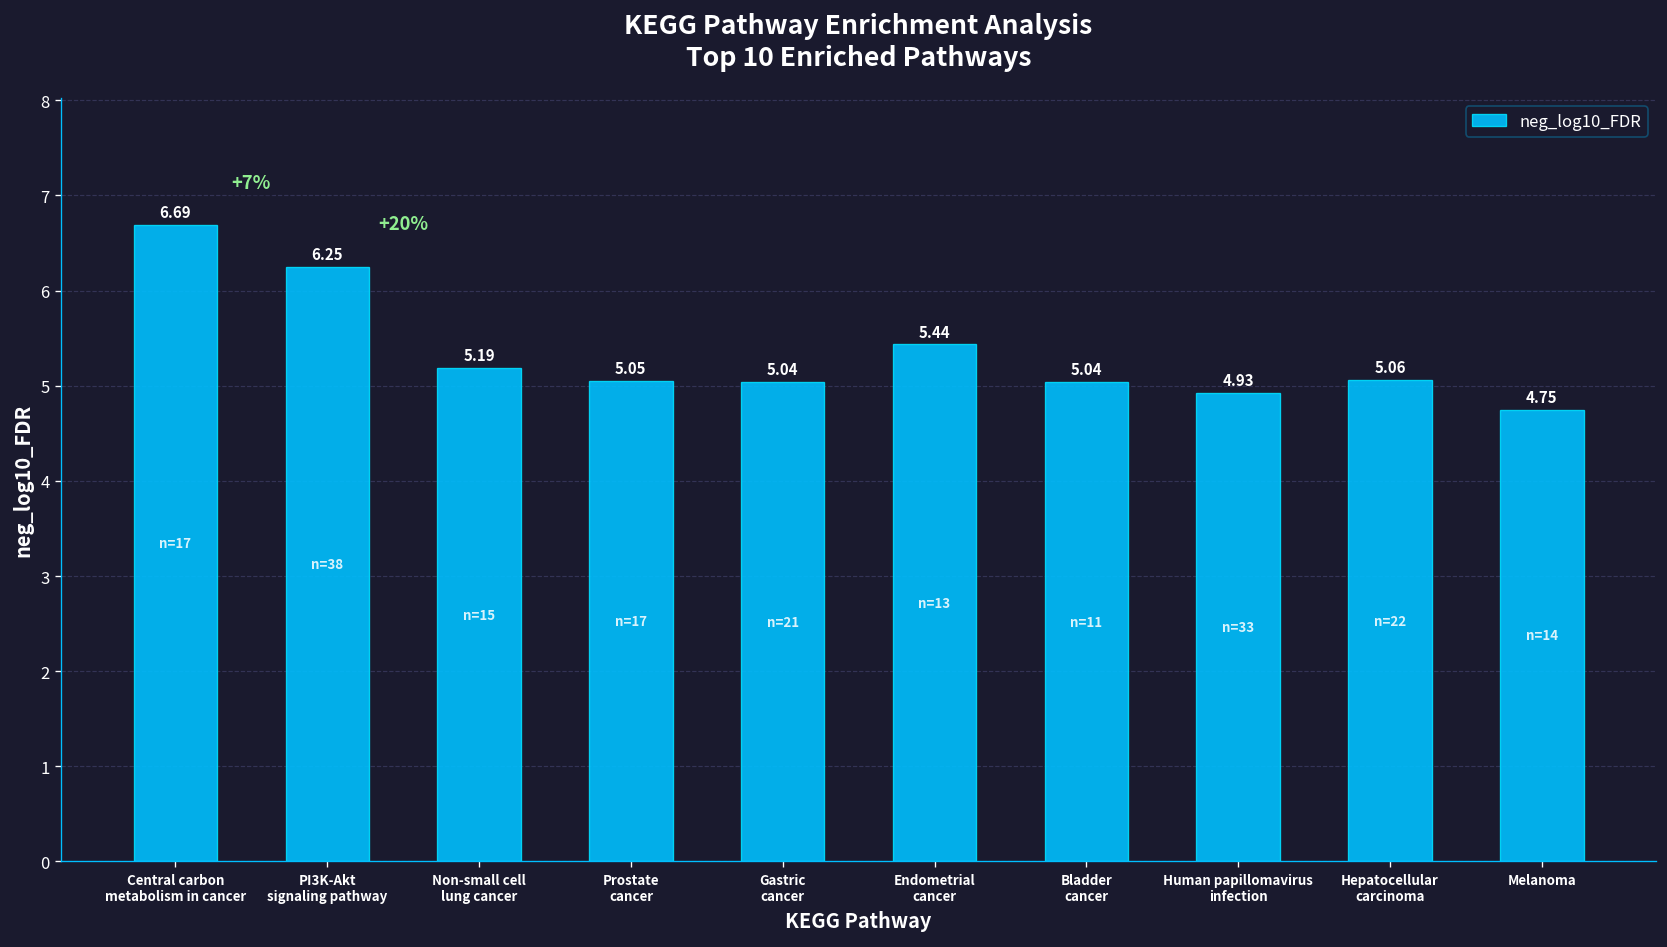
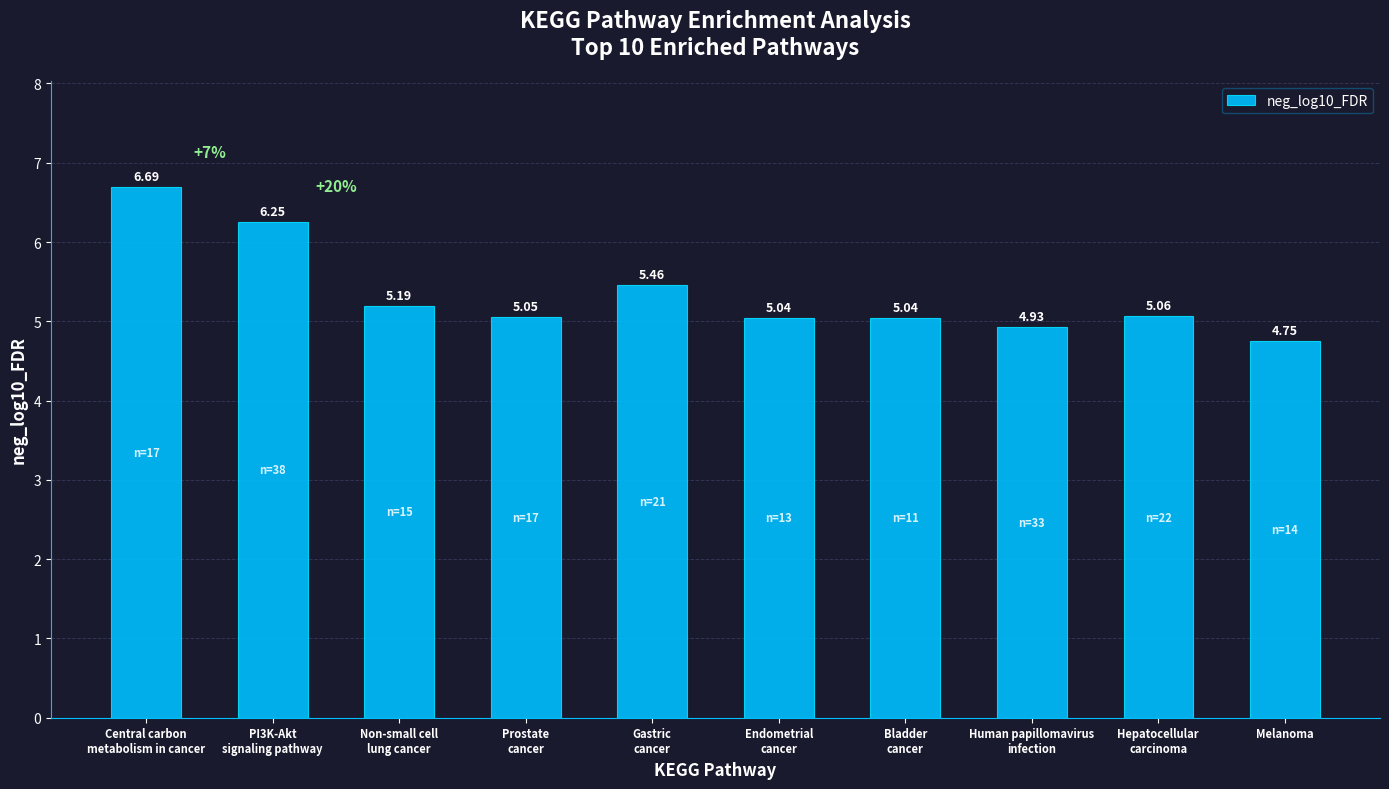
  {
    "Central carbon metabolism in cancer": 6.69,
    "PI3K-Akt signaling pathway": 6.25,
    "Non-small cell lung cancer": 5.19,
    "Prostate cancer": 5.05,
-   "Gastric cancer": 5.04,
-   "Endometrial cancer": 5.44,
+   "Gastric cancer": 5.46,
+   "Endometrial cancer": 5.04,
    "Bladder cancer": 5.04,
    "Human papillomavirus infection": 4.93,
    "Hepatocellular carcinoma": 5.06,
    "Melanoma": 4.75
  }
